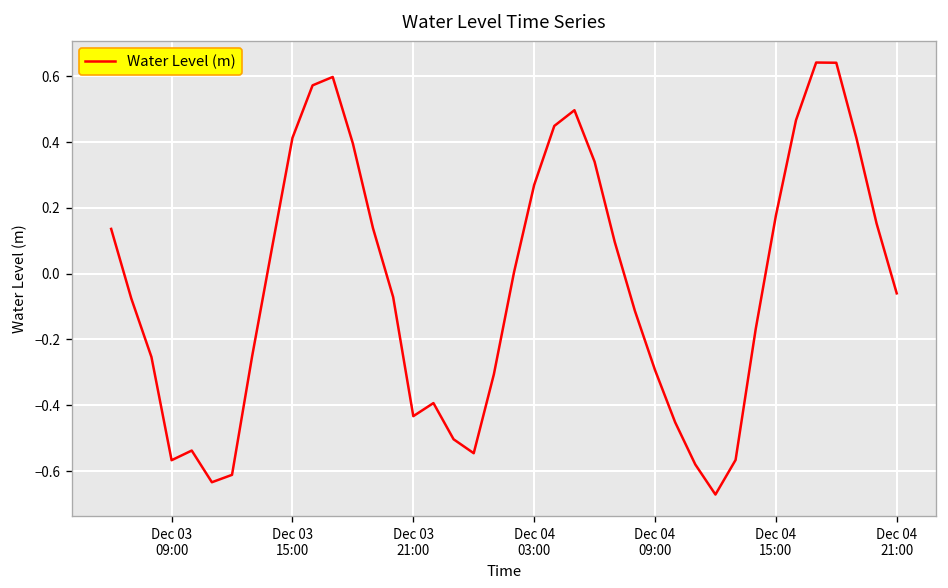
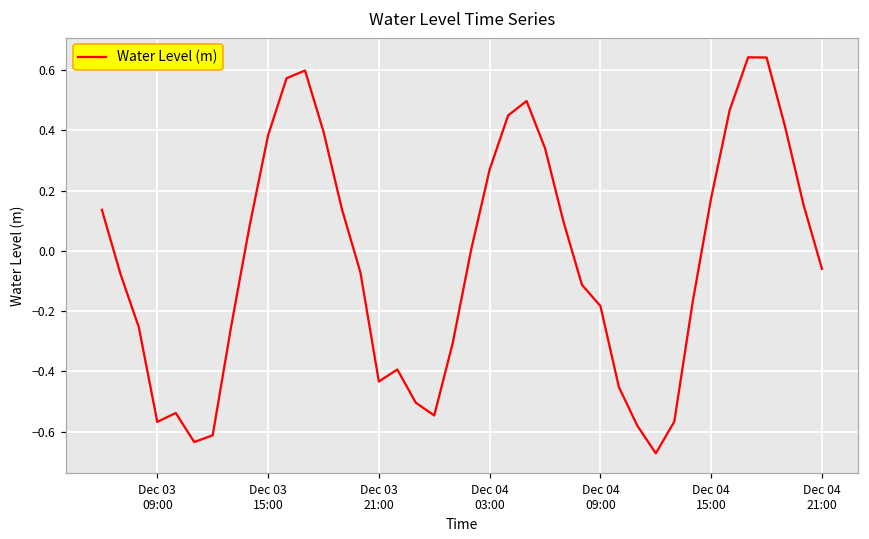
  {
    "Dec 03 09:00": -0.57,
-   "Dec 03 15:00": 0.41,
+   "Dec 03 15:00": 0.38,
    "Dec 03 21:00": -0.43,
    "Dec 04 03:00": 0.27,
-   "Dec 04 09:00": -0.29,
+   "Dec 04 09:00": -0.18,
    "Dec 04 15:00": 0.18,
    "Dec 04 21:00": -0.06
  }
